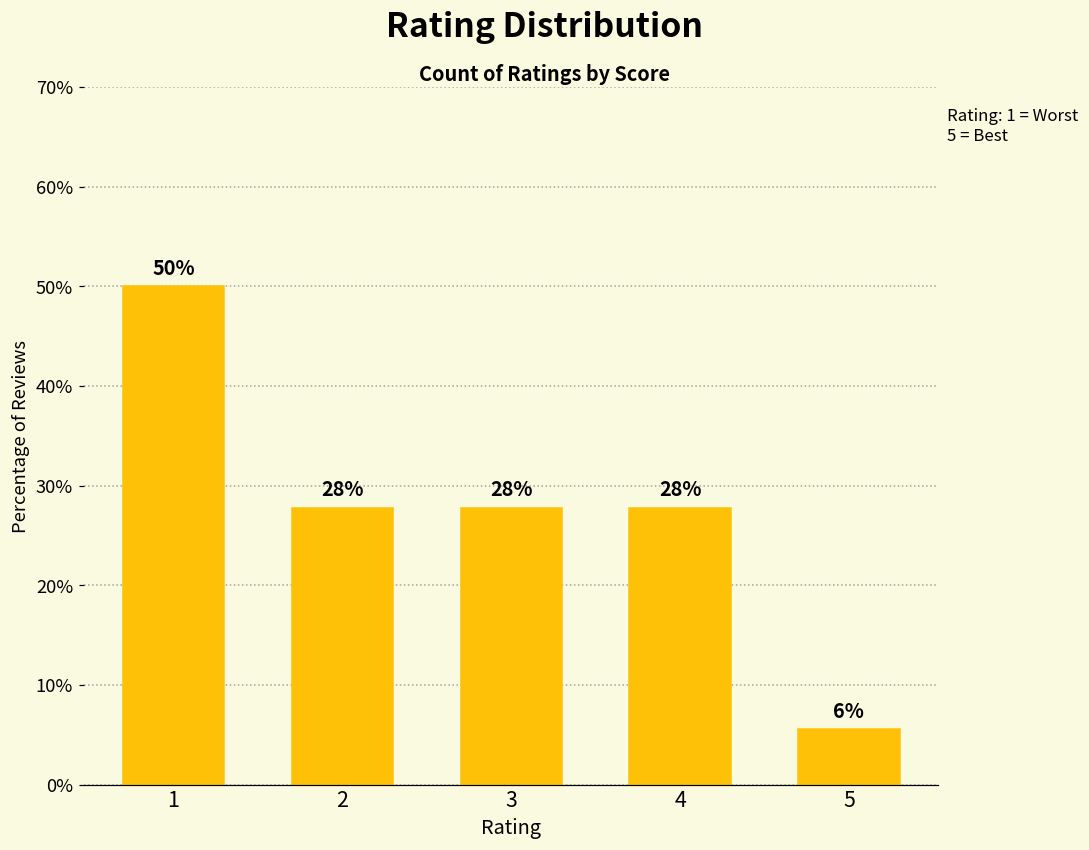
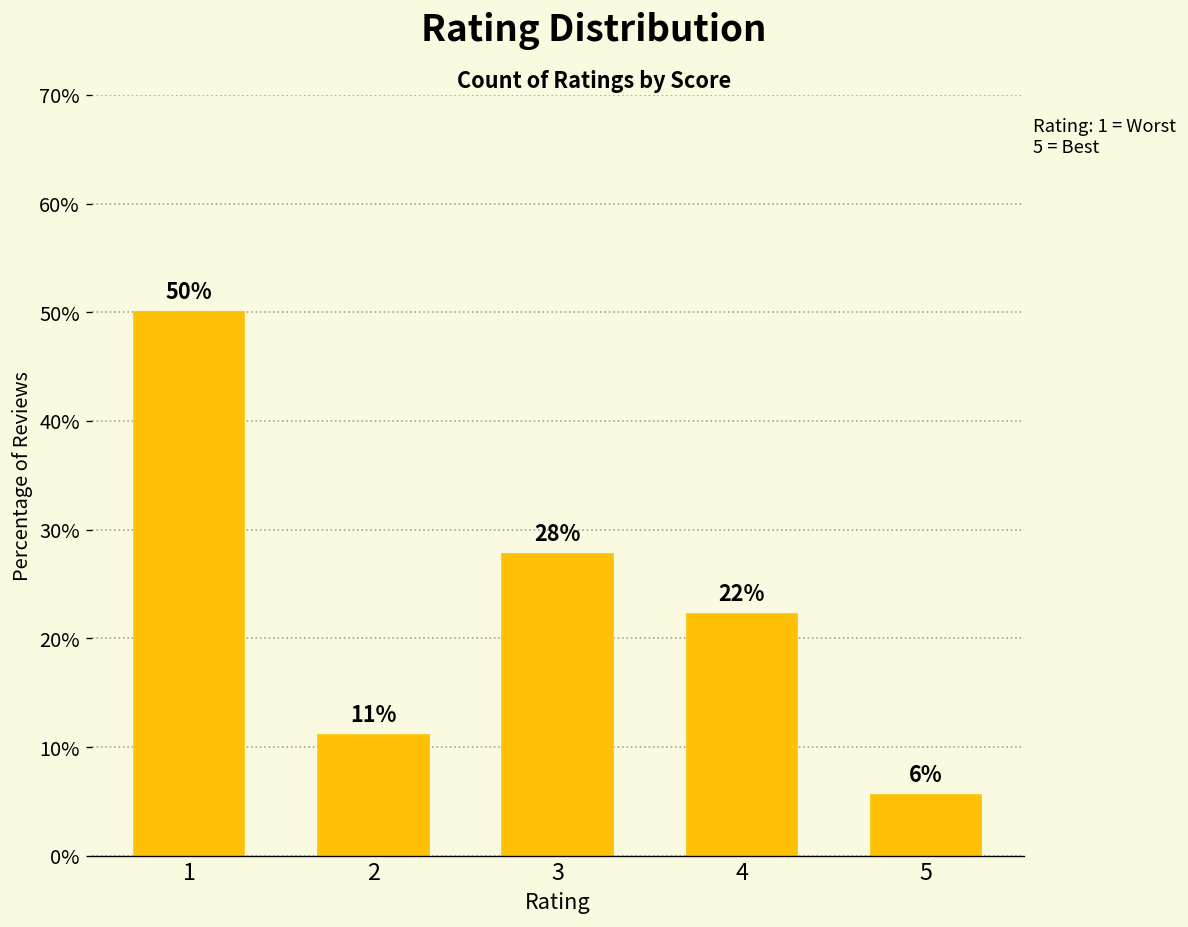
  {
    "1": "50%",
-   "2": "28%",
+   "2": "11%",
    "3": "28%",
-   "4": "28%",
+   "4": "22%",
    "5": "6%"
  }
